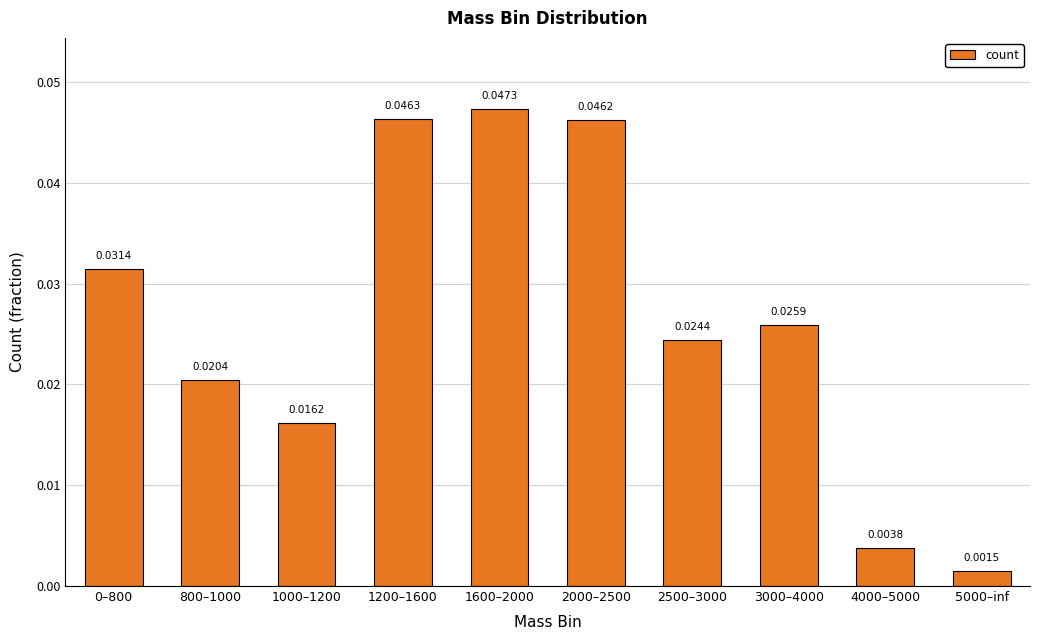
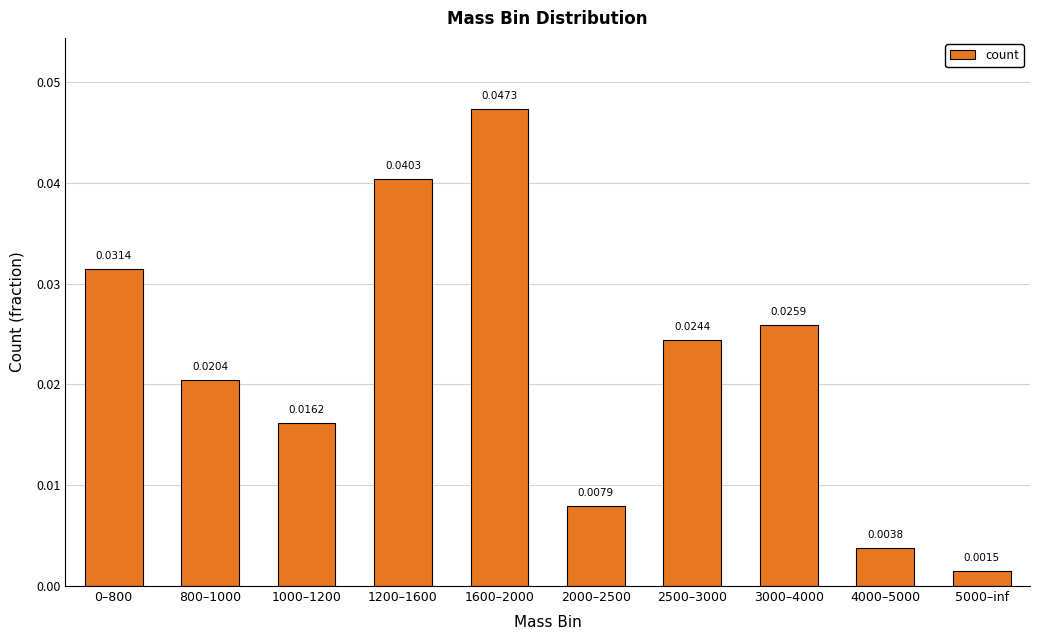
  {
    "0–800": 0.0314,
    "800–1000": 0.0204,
    "1000–1200": 0.0162,
-   "1200–1600": 0.0463,
+   "1200–1600": 0.0403,
    "1600–2000": 0.0473,
-   "2000–2500": 0.0462,
+   "2000–2500": 0.0079,
    "2500–3000": 0.0244,
    "3000–4000": 0.0259,
    "4000–5000": 0.0038,
    "5000–inf": 0.0015
  }
